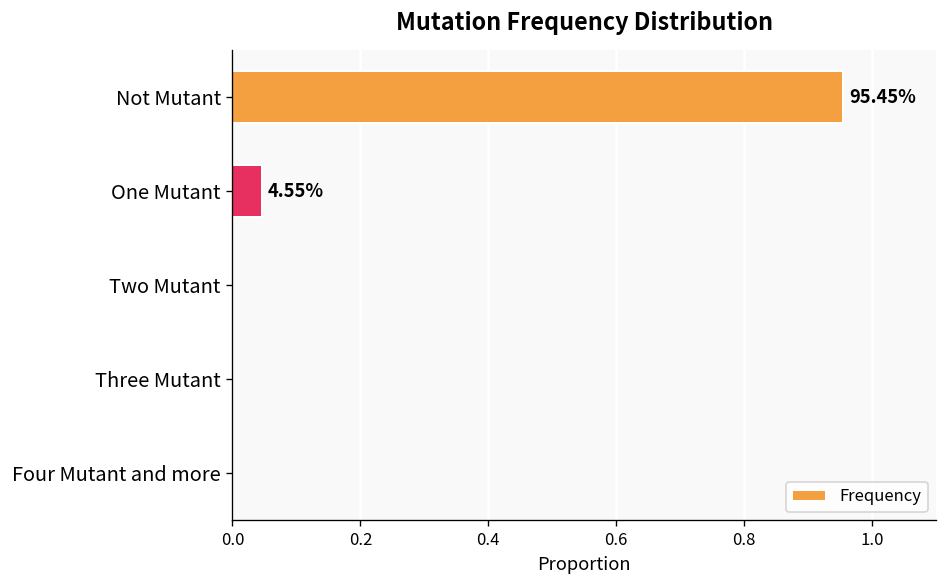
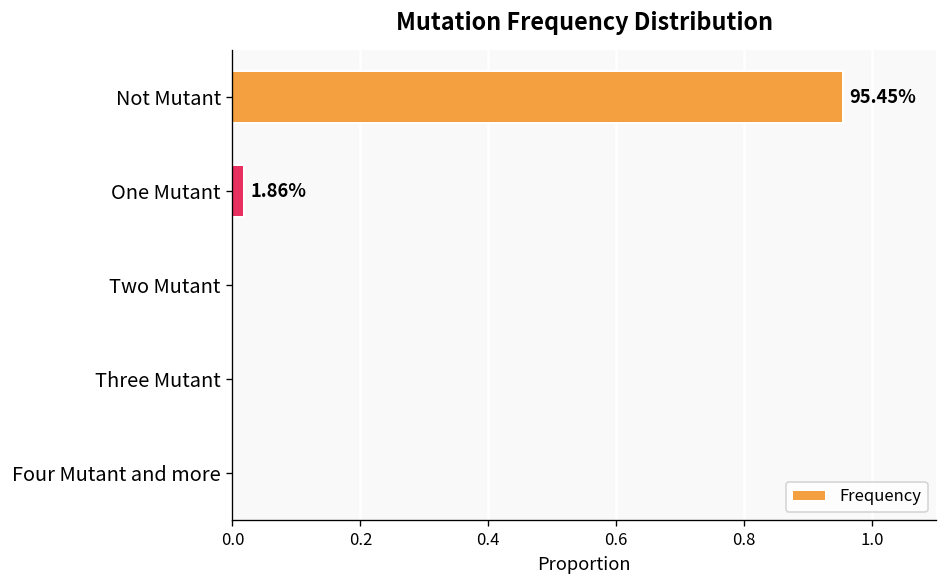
  {
    "Not Mutant": "95.45%",
-   "One Mutant": "4.55%"
+   "One Mutant": "1.86%"
  }
